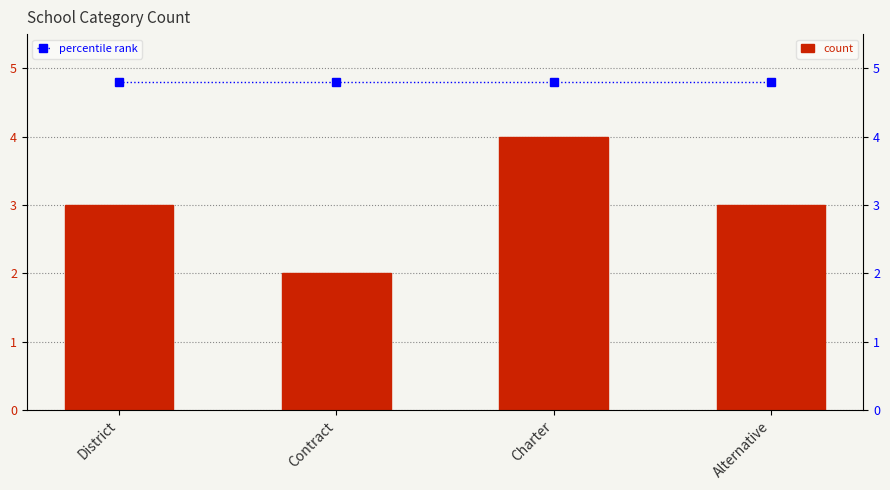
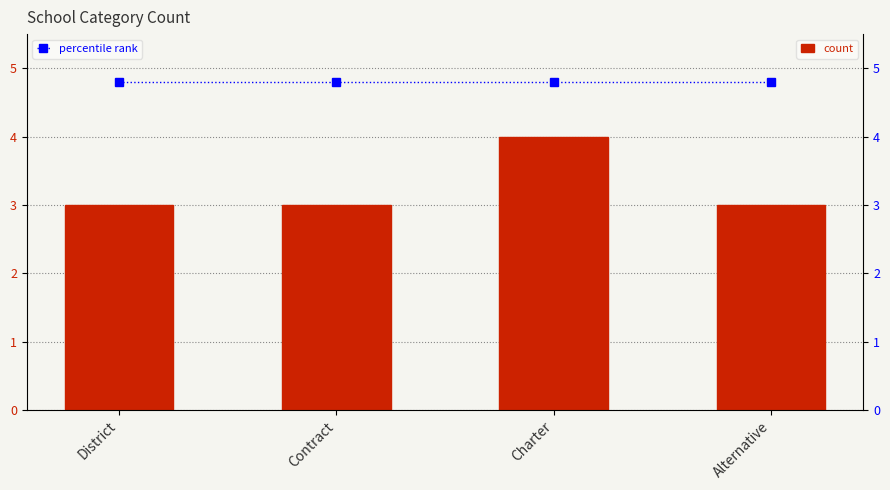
  {
    "count": {
      "District": 3,
-     "Contract": 2,
+     "Contract": 3,
      "Charter": 4,
      "Alternative": 3
    },
    "percentile rank": {
      "District": 4.8,
      "Contract": 4.8,
      "Charter": 4.8,
      "Alternative": 4.8
    }
  }
